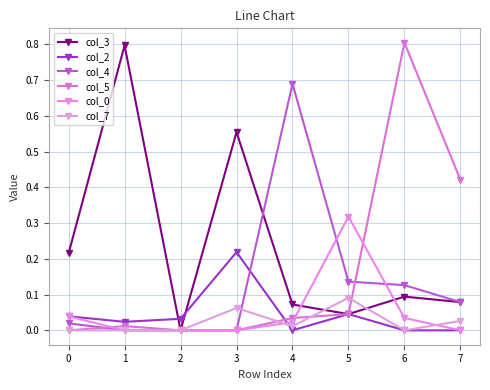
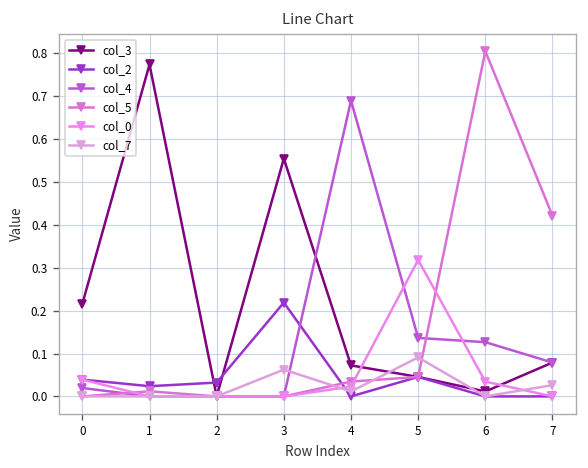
  {
    "col_3": {
      "0": 0.22,
-     "1": 0.80,
+     "1": 0.77,
      "3": 0.55,
      "4": 0.07,
-     "6": 0.09
+     "6": 0.01
    }
  }
